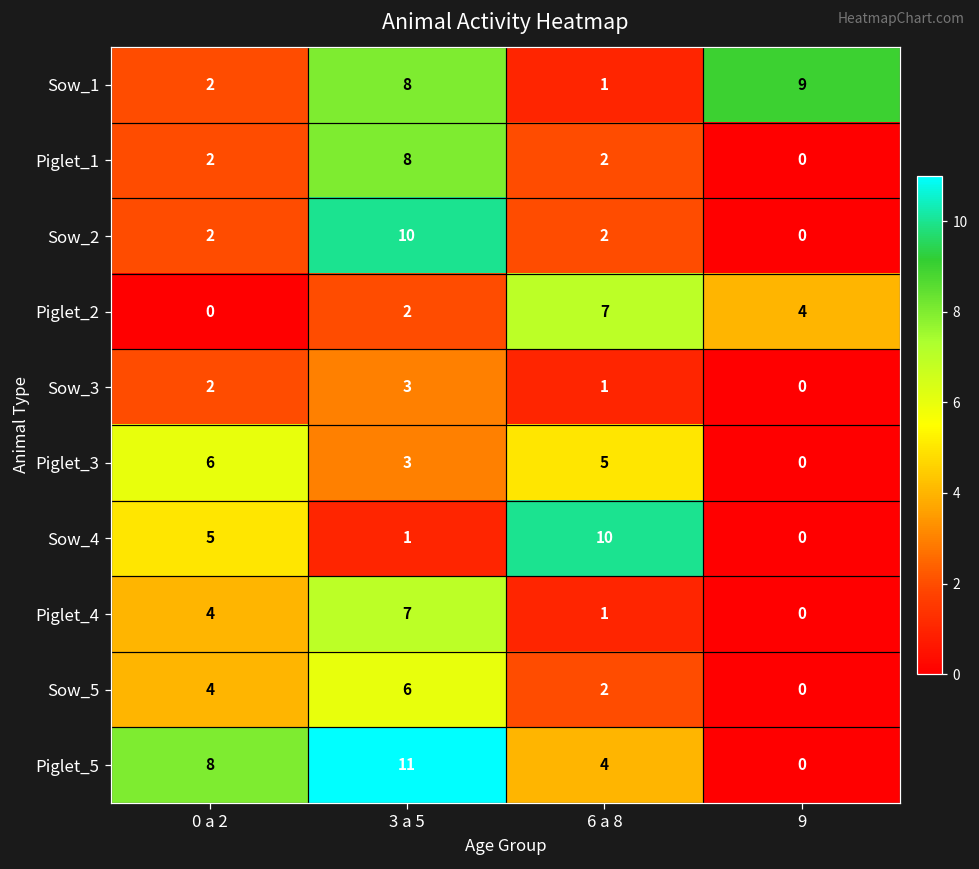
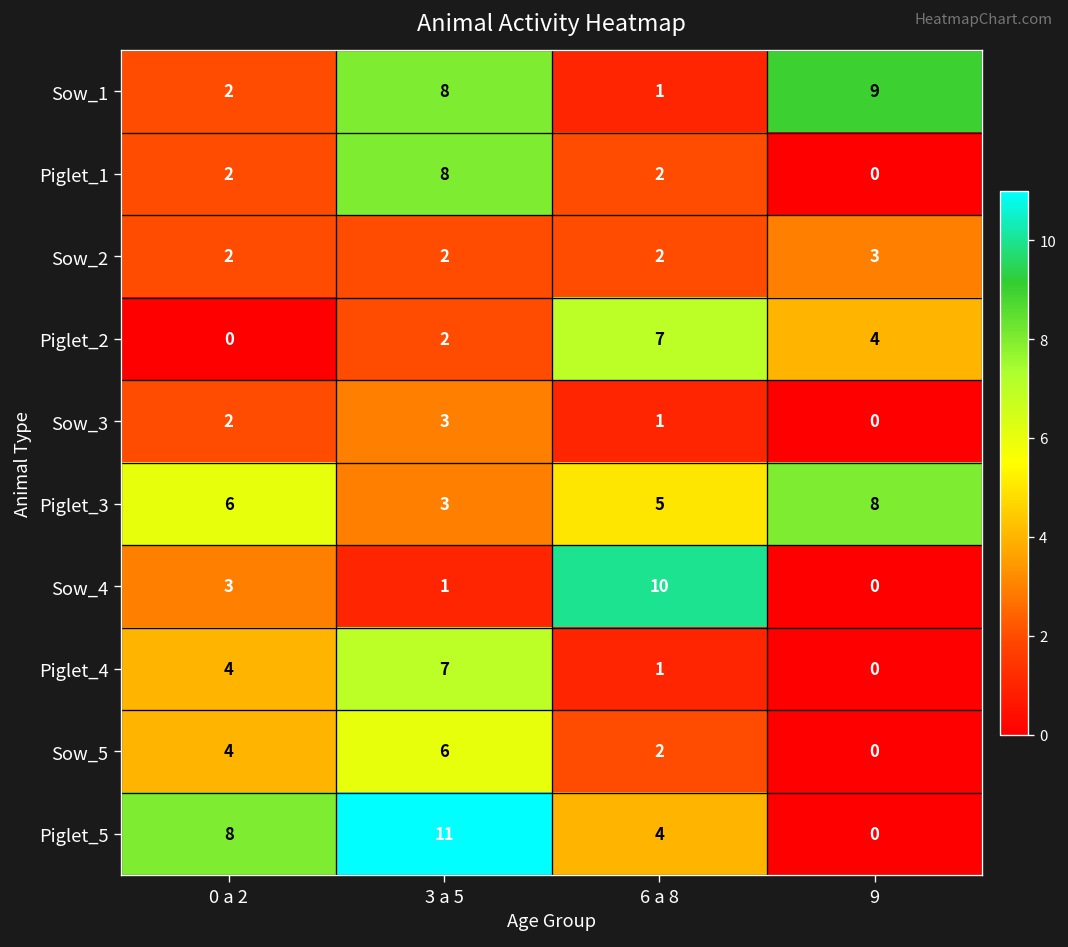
  {
    "Sow_1": {
      "0 a 2": 2,
      "3 a 5": 8,
      "6 a 8": 1,
      "9": 9
    },
    "Piglet_1": {
      "0 a 2": 2,
      "3 a 5": 8,
      "6 a 8": 2,
      "9": 0
    },
    "Sow_2": {
      "0 a 2": 2,
-     "3 a 5": 10,
+     "3 a 5": 2,
      "6 a 8": 2,
-     "9": 0
+     "9": 3
    },
    "Piglet_2": {
      "0 a 2": 0,
      "3 a 5": 2,
      "6 a 8": 7,
      "9": 4
    },
    "Sow_3": {
      "0 a 2": 2,
      "3 a 5": 3,
      "6 a 8": 1,
      "9": 0
    },
    "Piglet_3": {
      "0 a 2": 6,
      "3 a 5": 3,
      "6 a 8": 5,
-     "9": 0
+     "9": 8
    },
    "Sow_4": {
-     "0 a 2": 5,
+     "0 a 2": 3,
      "3 a 5": 1,
      "6 a 8": 10,
      "9": 0
    },
    "Piglet_4": {
      "0 a 2": 4,
      "3 a 5": 7,
      "6 a 8": 1,
      "9": 0
    },
    "Sow_5": {
      "0 a 2": 4,
      "3 a 5": 6,
      "6 a 8": 2,
      "9": 0
    },
    "Piglet_5": {
      "0 a 2": 8,
      "3 a 5": 11,
      "6 a 8": 4,
      "9": 0
    }
  }
